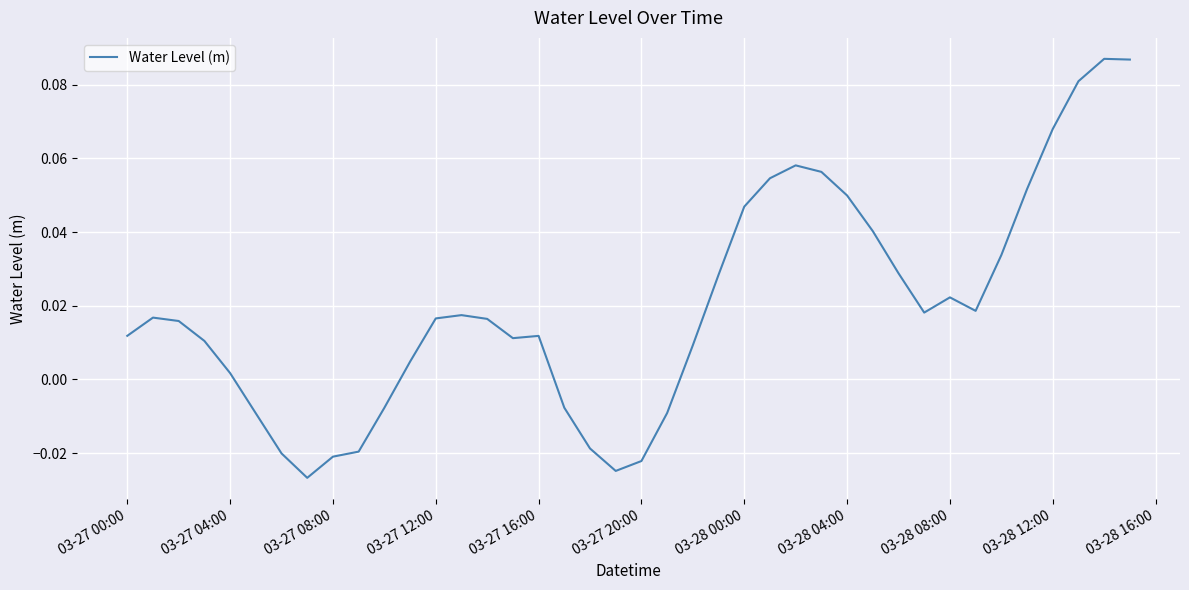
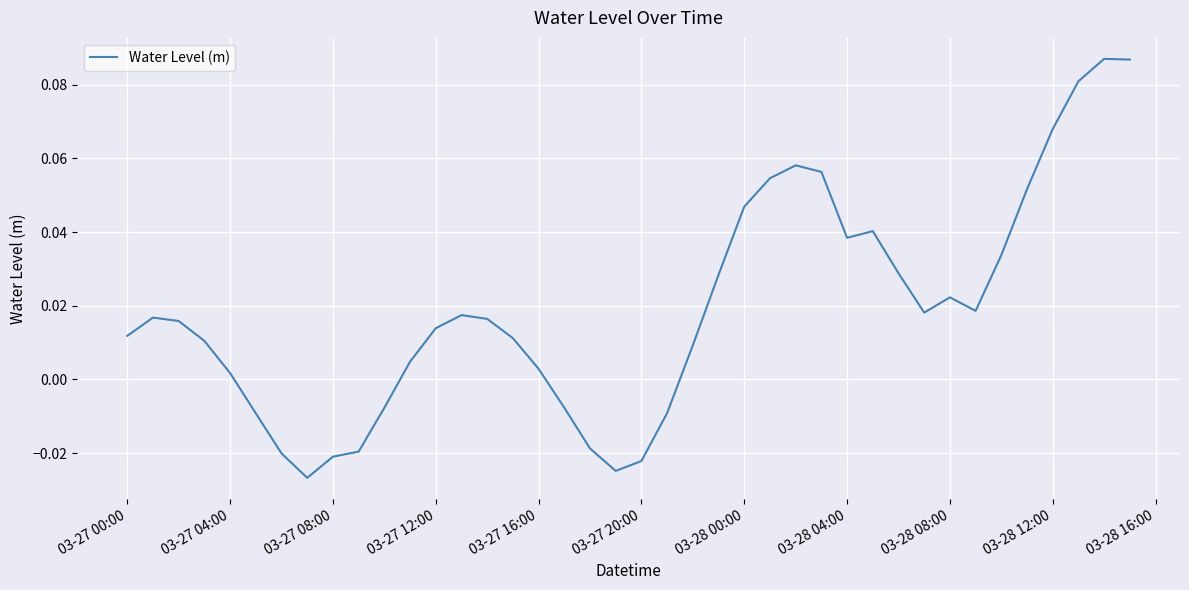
  {
    "03-27 00:00": 0.012,
    "03-27 04:00": 0.002,
    "03-27 08:00": -0.021,
-   "03-27 12:00": 0.017,
-   "03-27 16:00": 0.012,
+   "03-27 12:00": 0.014,
+   "03-27 16:00": 0.003,
    "03-27 20:00": -0.022,
    "03-28 00:00": 0.047,
-   "03-28 04:00": 0.050,
+   "03-28 04:00": 0.038,
    "03-28 08:00": 0.022,
    "03-28 12:00": 0.068
  }
